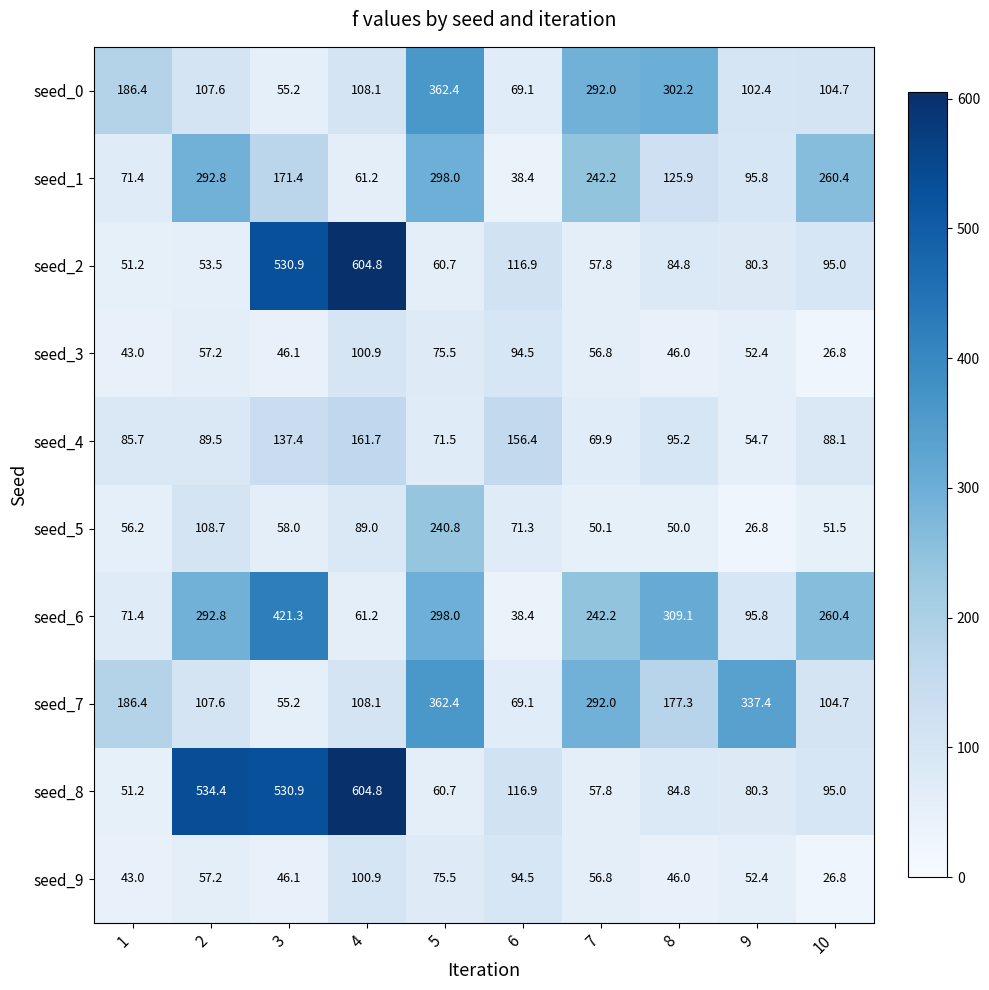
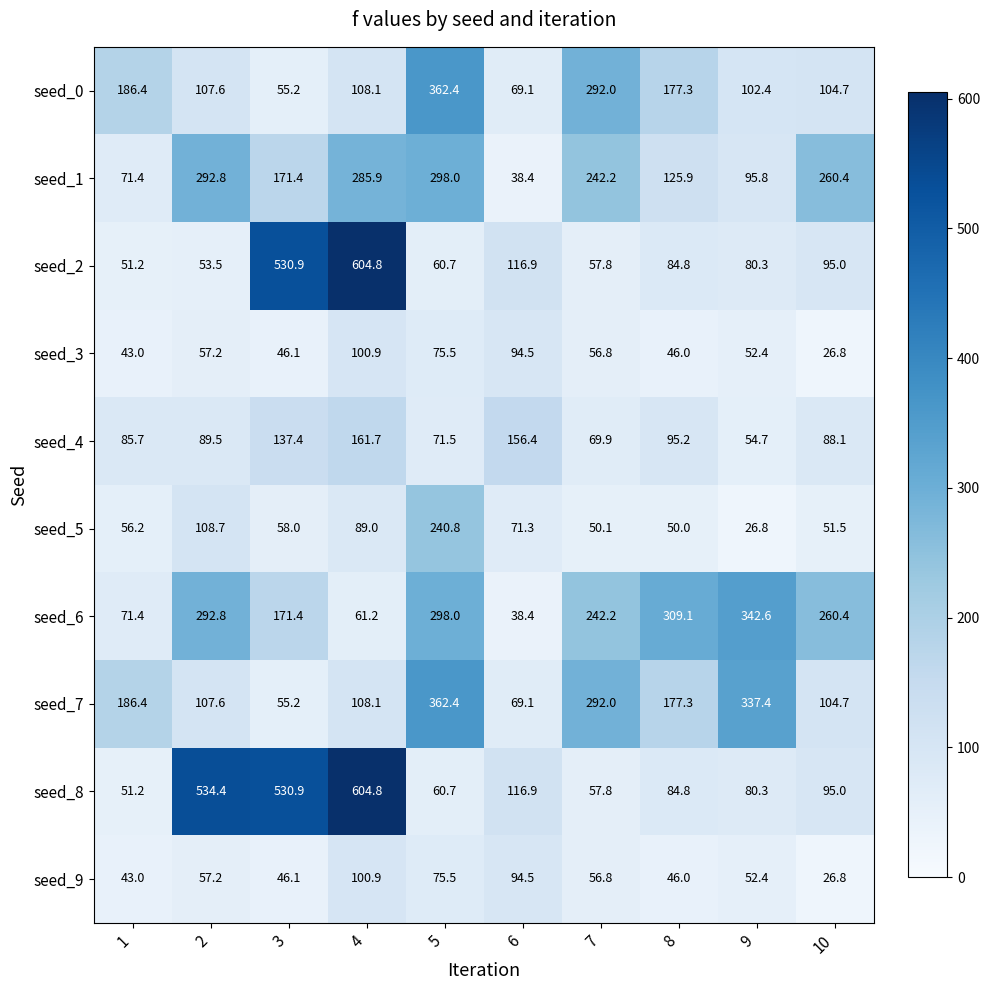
  {
    "seed_0": {
      "1": 186.4,
      "2": 107.6,
      "3": 55.2,
      "4": 108.1,
      "5": 362.4,
      "6": 69.1,
      "7": 292.0,
-     "8": 302.2,
+     "8": 177.3,
      "9": 102.4,
      "10": 104.7
    },
    "seed_1": {
      "1": 71.4,
      "2": 292.8,
      "3": 171.4,
-     "4": 61.2,
+     "4": 285.9,
      "5": 298.0,
      "6": 38.4,
      "7": 242.2,
      "8": 125.9,
      "9": 95.8,
      "10": 260.4
    },
    "seed_2": {
      "1": 51.2,
      "2": 53.5,
      "3": 530.9,
      "4": 604.8,
      "5": 60.7,
      "6": 116.9,
      "7": 57.8,
      "8": 84.8,
      "9": 80.3,
      "10": 95.0
    },
    "seed_3": {
      "1": 43.0,
      "2": 57.2,
      "3": 46.1,
      "4": 100.9,
      "5": 75.5,
      "6": 94.5,
      "7": 56.8,
      "8": 46.0,
      "9": 52.4,
      "10": 26.8
    },
    "seed_4": {
      "1": 85.7,
      "2": 89.5,
      "3": 137.4,
      "4": 161.7,
      "5": 71.5,
      "6": 156.4,
      "7": 69.9,
      "8": 95.2,
      "9": 54.7,
      "10": 88.1
    },
    "seed_5": {
      "1": 56.2,
      "2": 108.7,
      "3": 58.0,
      "4": 89.0,
      "5": 240.8,
      "6": 71.3,
      "7": 50.1,
      "8": 50.0,
      "9": 26.8,
      "10": 51.5
    },
    "seed_6": {
      "1": 71.4,
      "2": 292.8,
-     "3": 421.3,
+     "3": 171.4,
      "4": 61.2,
      "5": 298.0,
      "6": 38.4,
      "7": 242.2,
      "8": 309.1,
-     "9": 95.8,
+     "9": 342.6,
      "10": 260.4
    },
    "seed_7": {
      "1": 186.4,
      "2": 107.6,
      "3": 55.2,
      "4": 108.1,
      "5": 362.4,
      "6": 69.1,
      "7": 292.0,
      "8": 177.3,
      "9": 337.4,
      "10": 104.7
    },
    "seed_8": {
      "1": 51.2,
      "2": 534.4,
      "3": 530.9,
      "4": 604.8,
      "5": 60.7,
      "6": 116.9,
      "7": 57.8,
      "8": 84.8,
      "9": 80.3,
      "10": 95.0
    },
    "seed_9": {
      "1": 43.0,
      "2": 57.2,
      "3": 46.1,
      "4": 100.9,
      "5": 75.5,
      "6": 94.5,
      "7": 56.8,
      "8": 46.0,
      "9": 52.4,
      "10": 26.8
    }
  }
